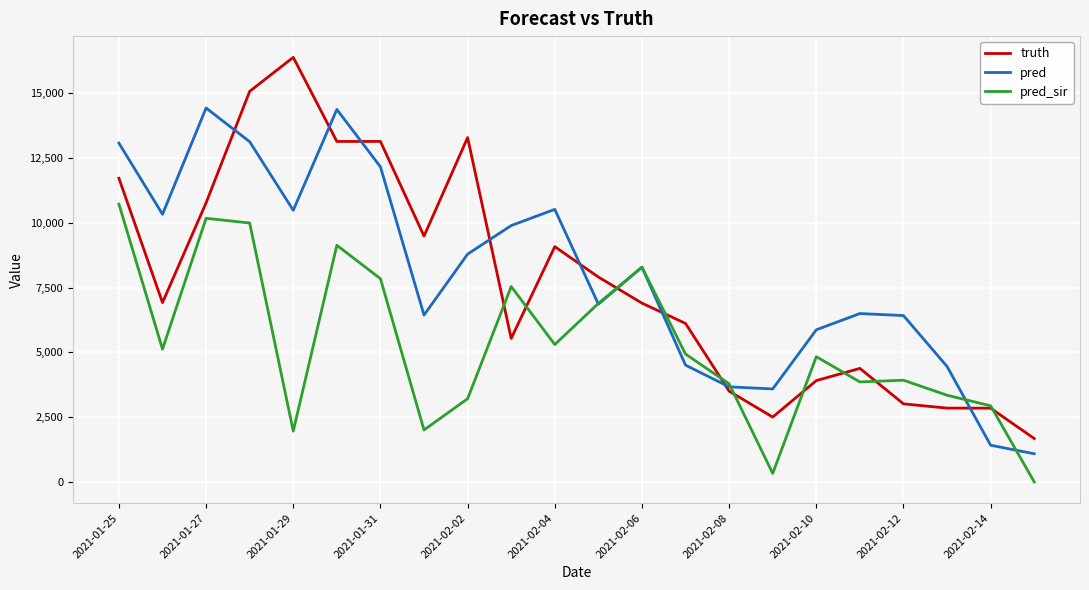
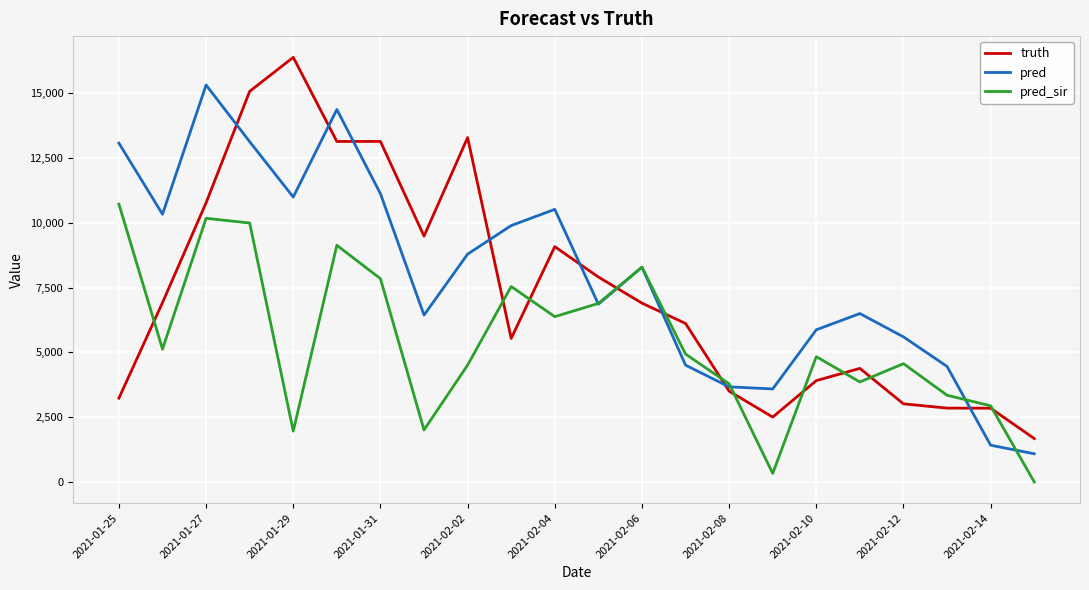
  {
    "truth": {
-     "2021-01-25": "11,700",
+     "2021-01-25": "3,200",
      "2021-01-27": "10,800",
      "2021-01-29": "16,400",
      "2021-01-31": "13,100",
      "2021-02-02": "13,300",
      "2021-02-04": "9,100",
      "2021-02-06": "6,900",
      "2021-02-08": "3,500",
      "2021-02-10": "3,900",
      "2021-02-12": "3,000"
    },
    "pred": {
      "2021-01-25": "13,100",
-     "2021-01-27": "14,400",
-     "2021-01-29": "10,500",
-     "2021-01-31": "12,200",
+     "2021-01-27": "15,300",
+     "2021-01-29": "11,000",
+     "2021-01-31": "11,100",
      "2021-02-02": "8,800",
      "2021-02-04": "10,500",
      "2021-02-08": "3,700",
      "2021-02-10": "5,900",
-     "2021-02-12": "6,400",
+     "2021-02-12": "5,600",
      "2021-02-14": "1,400"
    },
    "pred_sir": {
      "2021-01-25": "10,700",
      "2021-01-27": "10,200",
      "2021-01-29": "2,000",
      "2021-01-31": "7,800",
-     "2021-02-02": "3,200",
-     "2021-02-04": "5,300",
+     "2021-02-02": "4,500",
+     "2021-02-04": "6,400",
      "2021-02-08": "3,800",
      "2021-02-10": "4,800",
-     "2021-02-12": "3,900"
+     "2021-02-12": "4,600"
    }
  }
